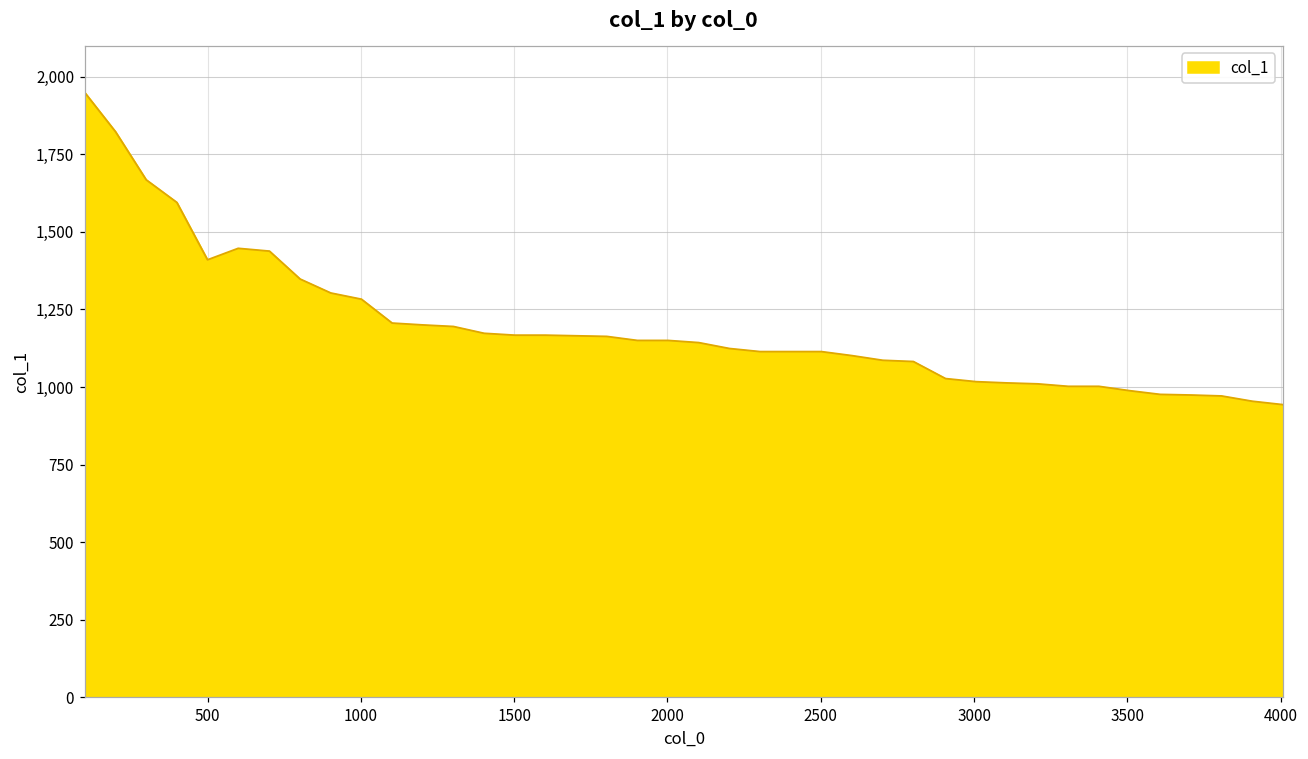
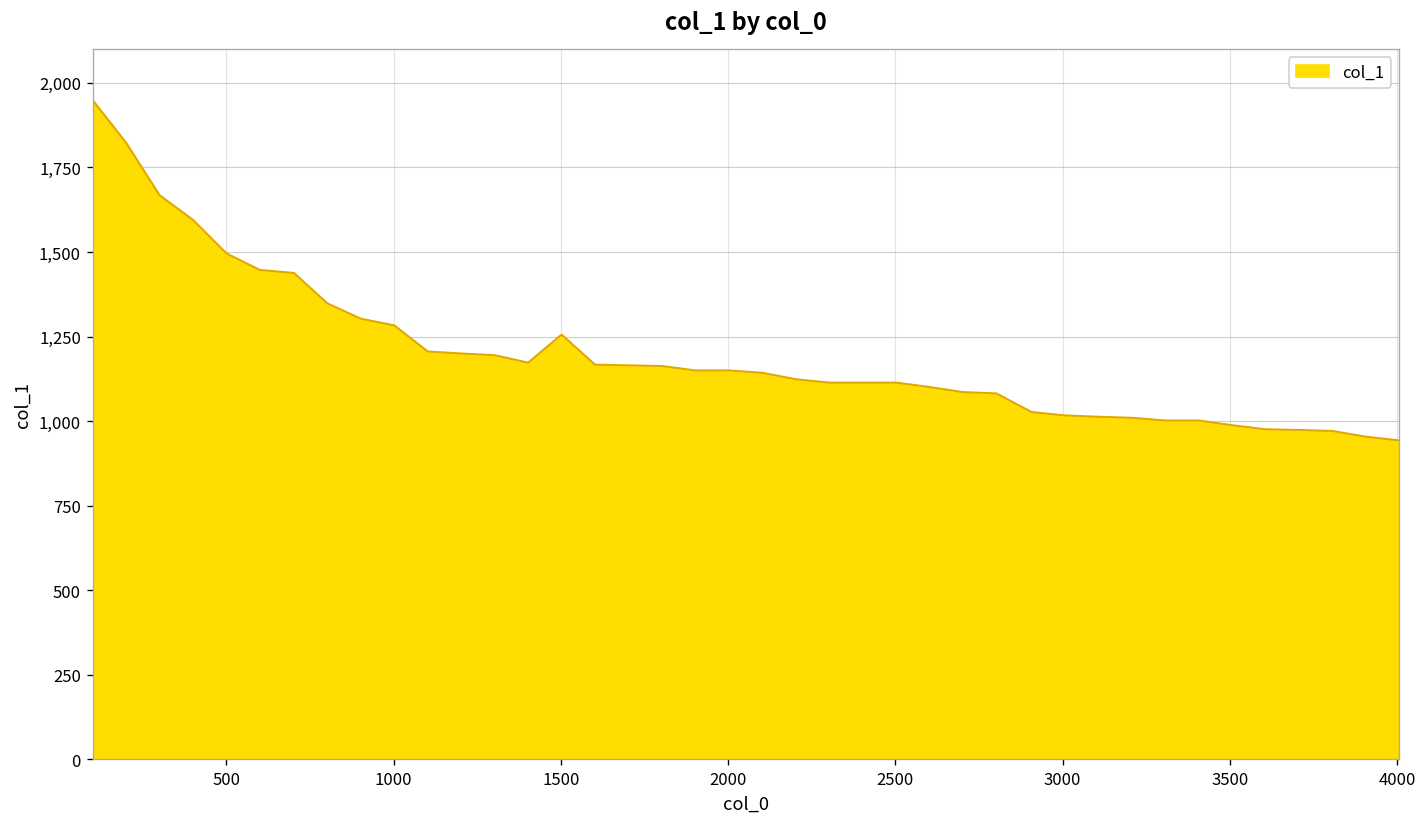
  {
-   "500": "1,410",
+   "500": "1,500",
    "1000": "1,280",
-   "1500": "1,170",
+   "1500": "1,260",
    "2000": "1,150",
    "2500": "1,110"
  }
